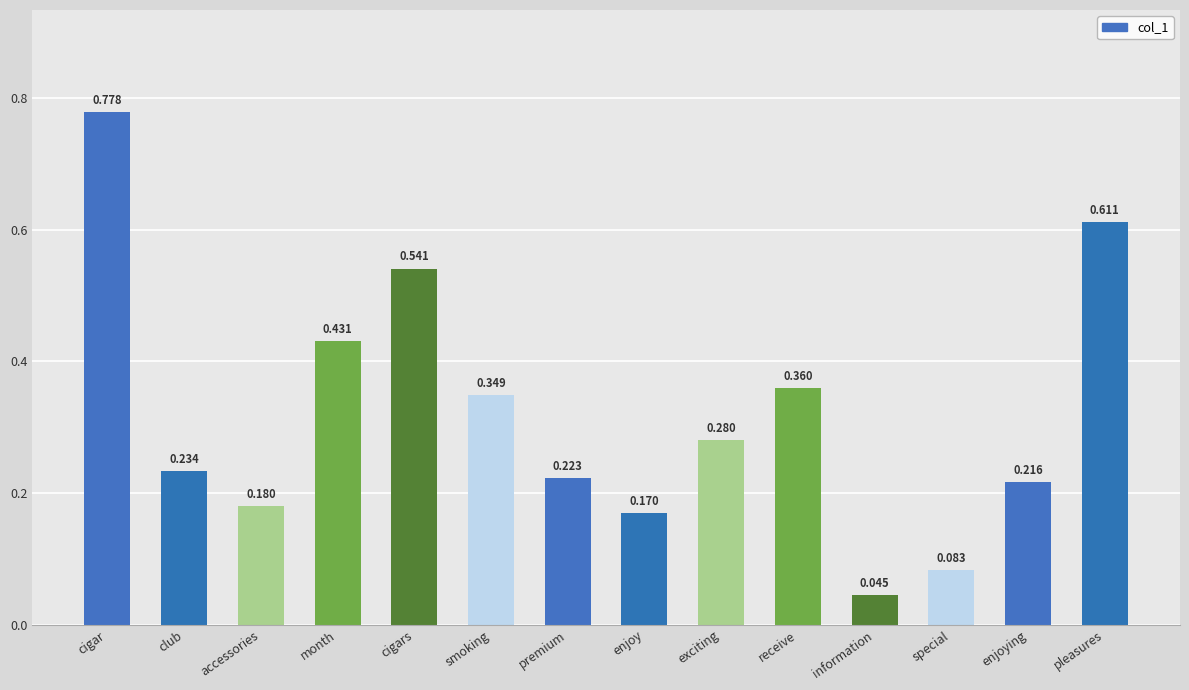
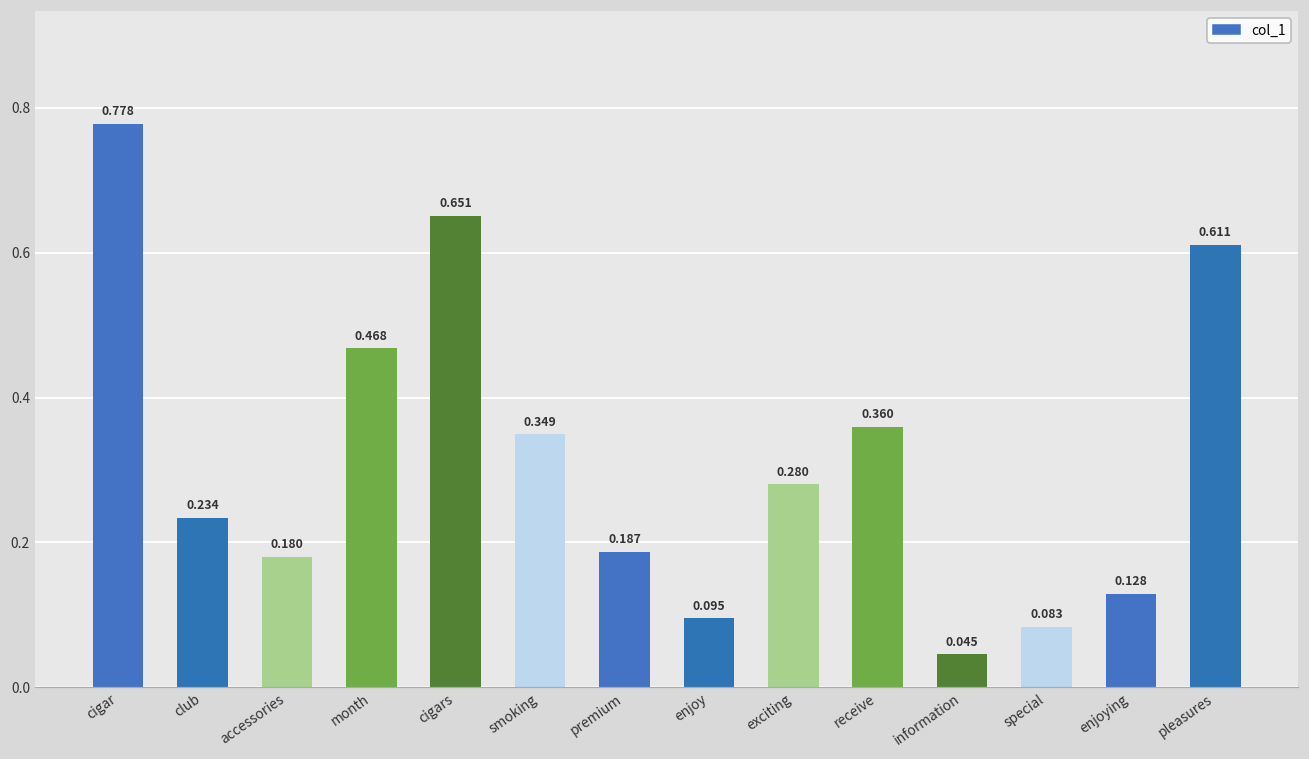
  {
    "cigar": 0.778,
    "club": 0.234,
    "accessories": 0.180,
-   "month": 0.431,
-   "cigars": 0.541,
+   "month": 0.468,
+   "cigars": 0.651,
    "smoking": 0.349,
-   "premium": 0.223,
-   "enjoy": 0.170,
+   "premium": 0.187,
+   "enjoy": 0.095,
    "exciting": 0.280,
    "receive": 0.360,
    "information": 0.045,
    "special": 0.083,
-   "enjoying": 0.216,
+   "enjoying": 0.128,
    "pleasures": 0.611
  }
